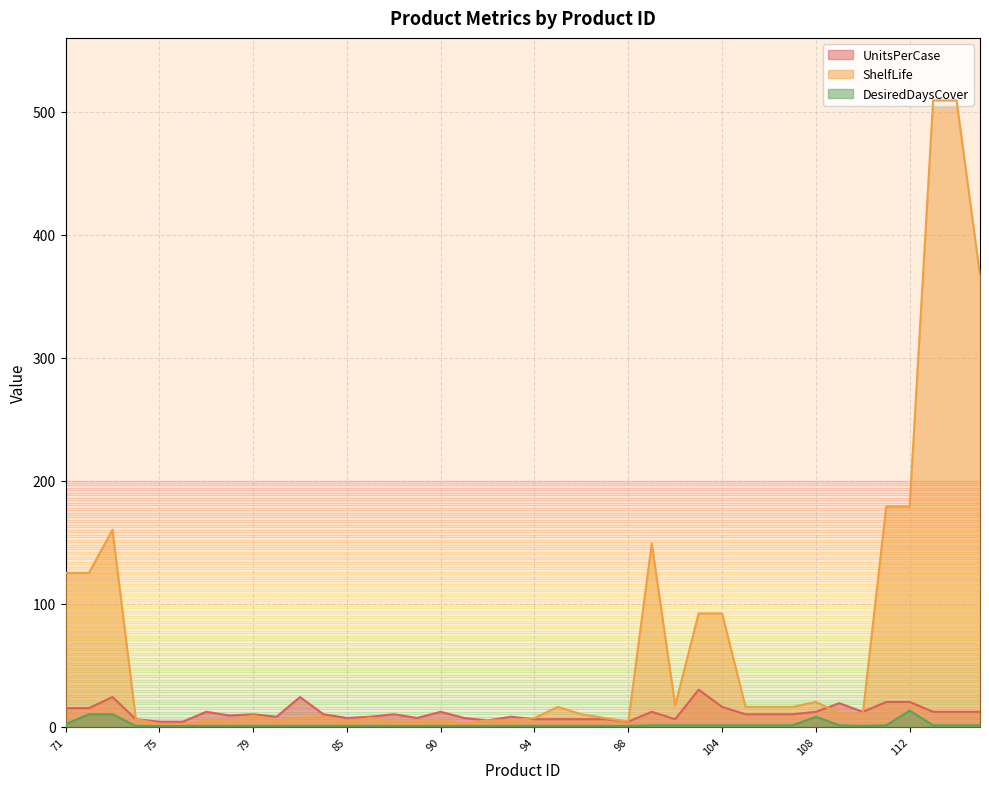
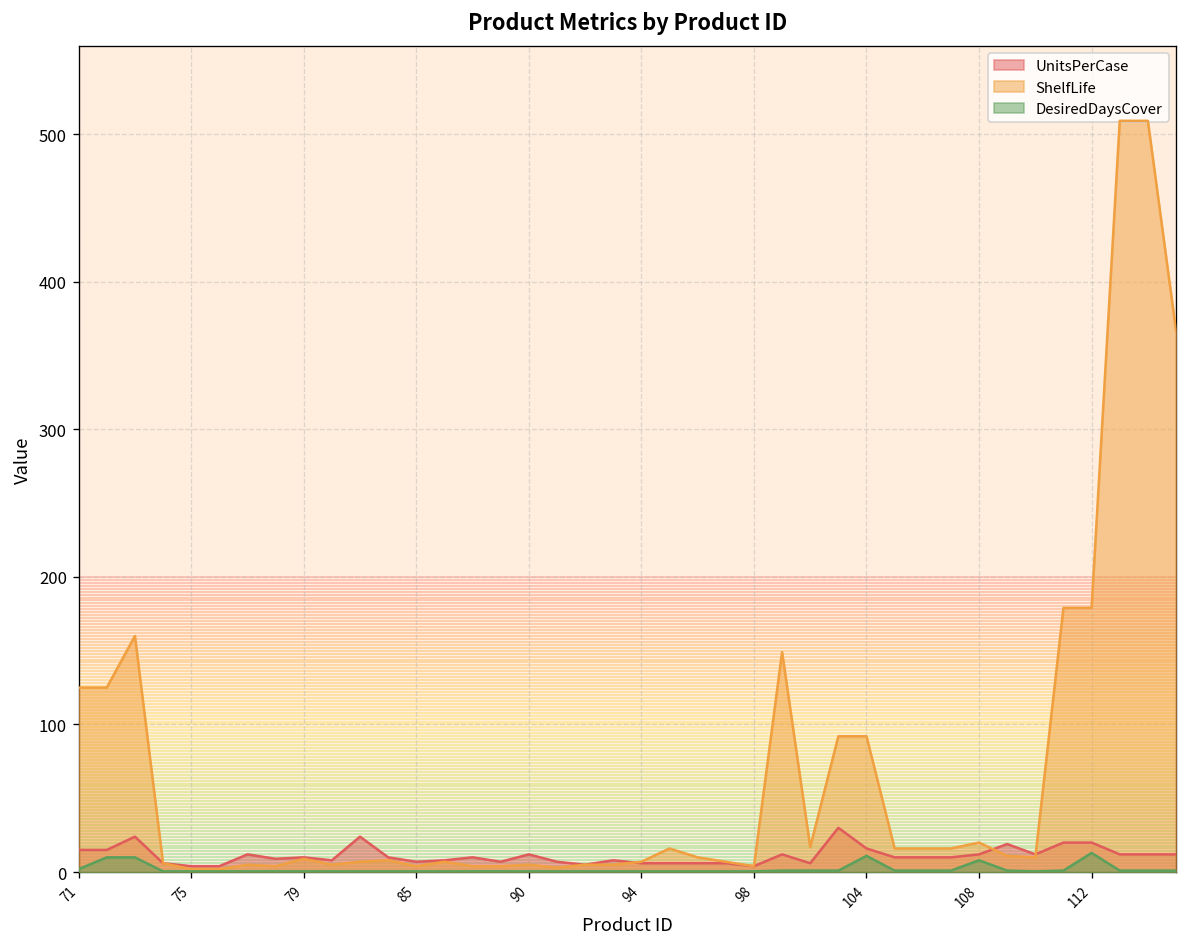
  {
    "DesiredDaysCover": {
      "71": 2,
      "79": 1,
      "85": 1,
      "90": 1,
      "94": 1,
      "98": 1,
-     "104": 1,
+     "104": 11,
      "108": 8,
      "112": 13
    }
  }
